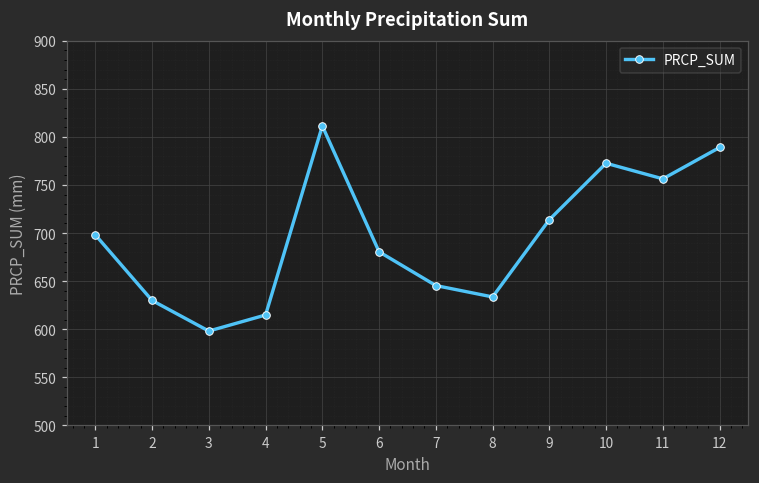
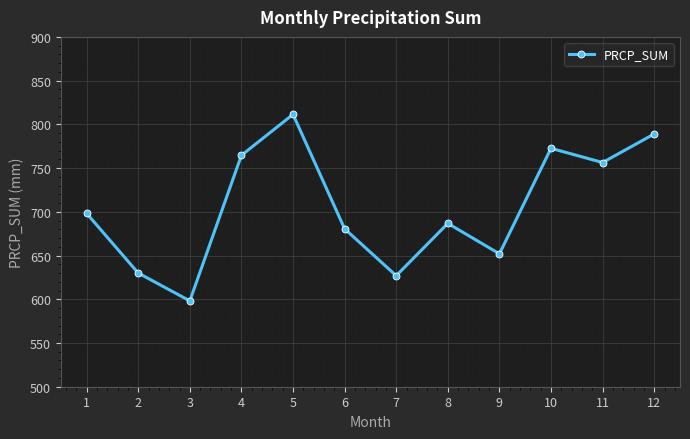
  {
    "1": 700,
    "2": 630,
    "3": 600,
-   "4": 610,
+   "4": 760,
    "5": 810,
    "6": 680,
-   "7": 650,
-   "8": 630,
-   "9": 710,
+   "7": 630,
+   "8": 690,
+   "9": 650,
    "10": 770,
    "11": 760,
    "12": 790
  }
